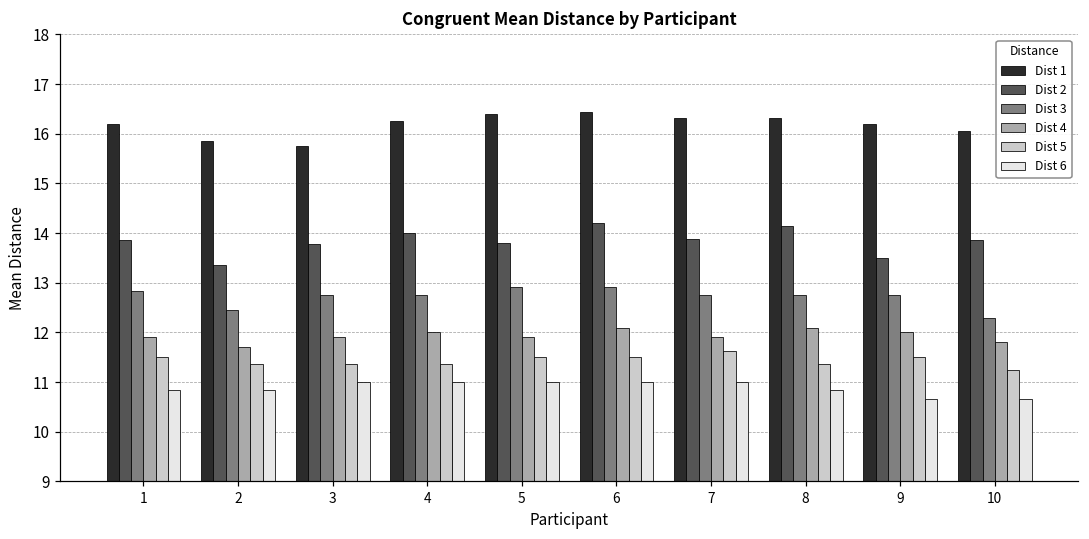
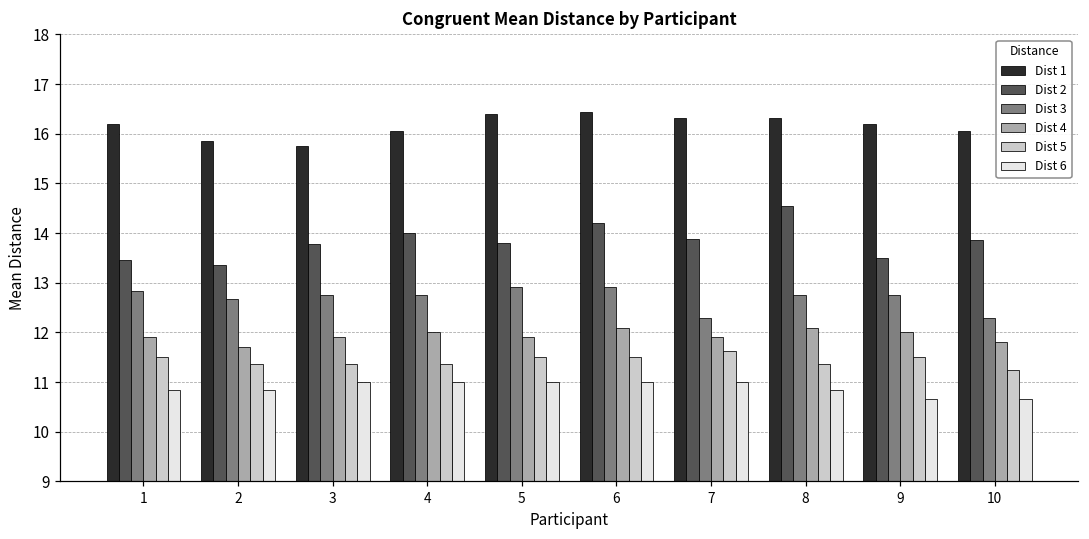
  {
    "Dist 1": {
      "1": 16.2,
      "2": 15.9,
      "3": 15.8,
-     "4": 16.3,
+     "4": 16.1,
      "5": 16.4,
      "6": 16.4,
      "7": 16.3,
      "8": 16.3,
      "9": 16.2,
      "10": 16.1
    },
    "Dist 2": {
-     "1": 13.9,
+     "1": 13.5,
      "2": 13.4,
      "3": 13.8,
      "4": 14.0,
      "5": 13.8,
      "6": 14.2,
      "7": 13.9,
-     "8": 14.1,
+     "8": 14.5,
      "9": 13.5,
      "10": 13.9
    },
    "Dist 3": {
      "1": 12.8,
-     "2": 12.5,
+     "2": 12.7,
      "3": 12.8,
      "4": 12.8,
      "5": 12.9,
      "6": 12.9,
-     "7": 12.8,
+     "7": 12.3,
      "8": 12.8,
      "9": 12.8,
      "10": 12.3
    }
  }
